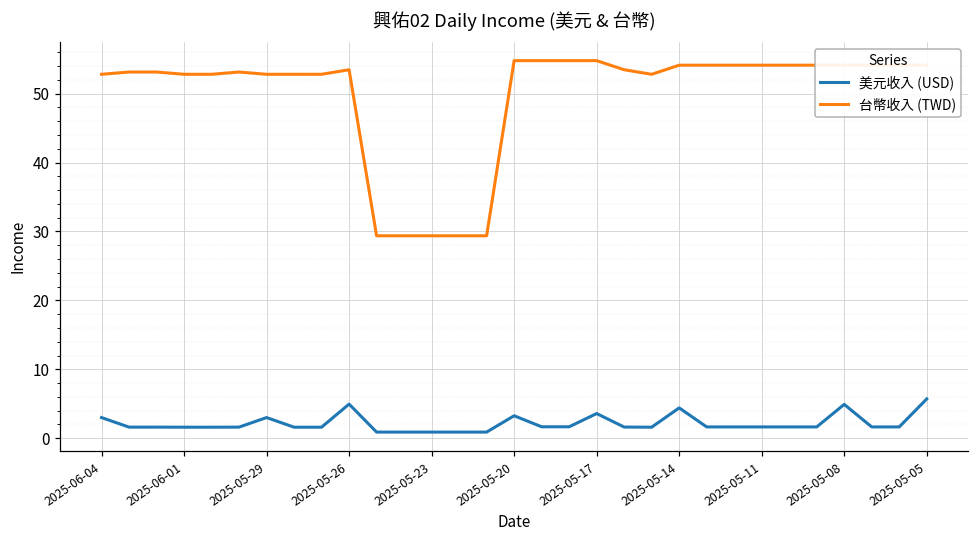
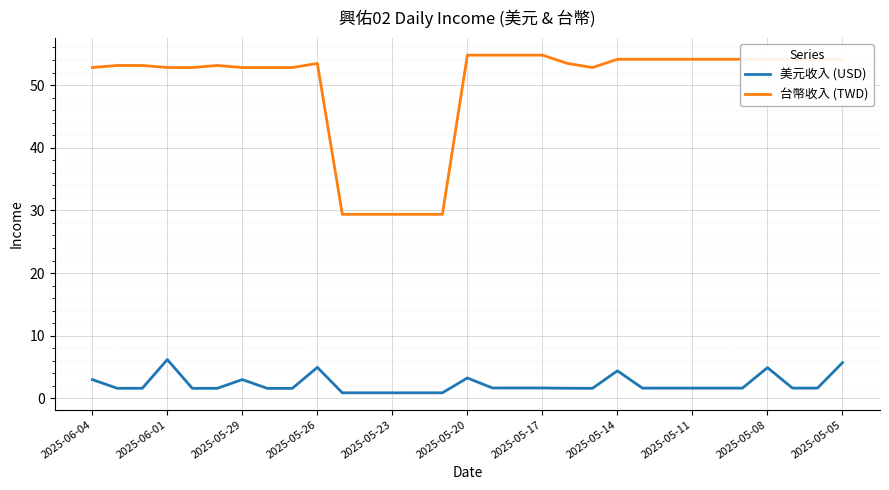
  {
    "美元收入 (USD)": {
      "2025-06-04": 3,
-     "2025-06-01": 2,
+     "2025-06-01": 6,
      "2025-05-29": 3,
      "2025-05-26": 5,
      "2025-05-23": 1,
      "2025-05-20": 3,
-     "2025-05-17": 4,
+     "2025-05-17": 2,
      "2025-05-14": 4,
      "2025-05-11": 2,
      "2025-05-08": 5,
      "2025-05-05": 6
    },
    "台幣收入 (TWD)": {
      "2025-06-04": 53,
      "2025-06-01": 53,
      "2025-05-29": 53,
      "2025-05-26": 53,
      "2025-05-23": 29,
      "2025-05-20": 55,
      "2025-05-17": 55,
      "2025-05-14": 54,
      "2025-05-11": 54
    }
  }
